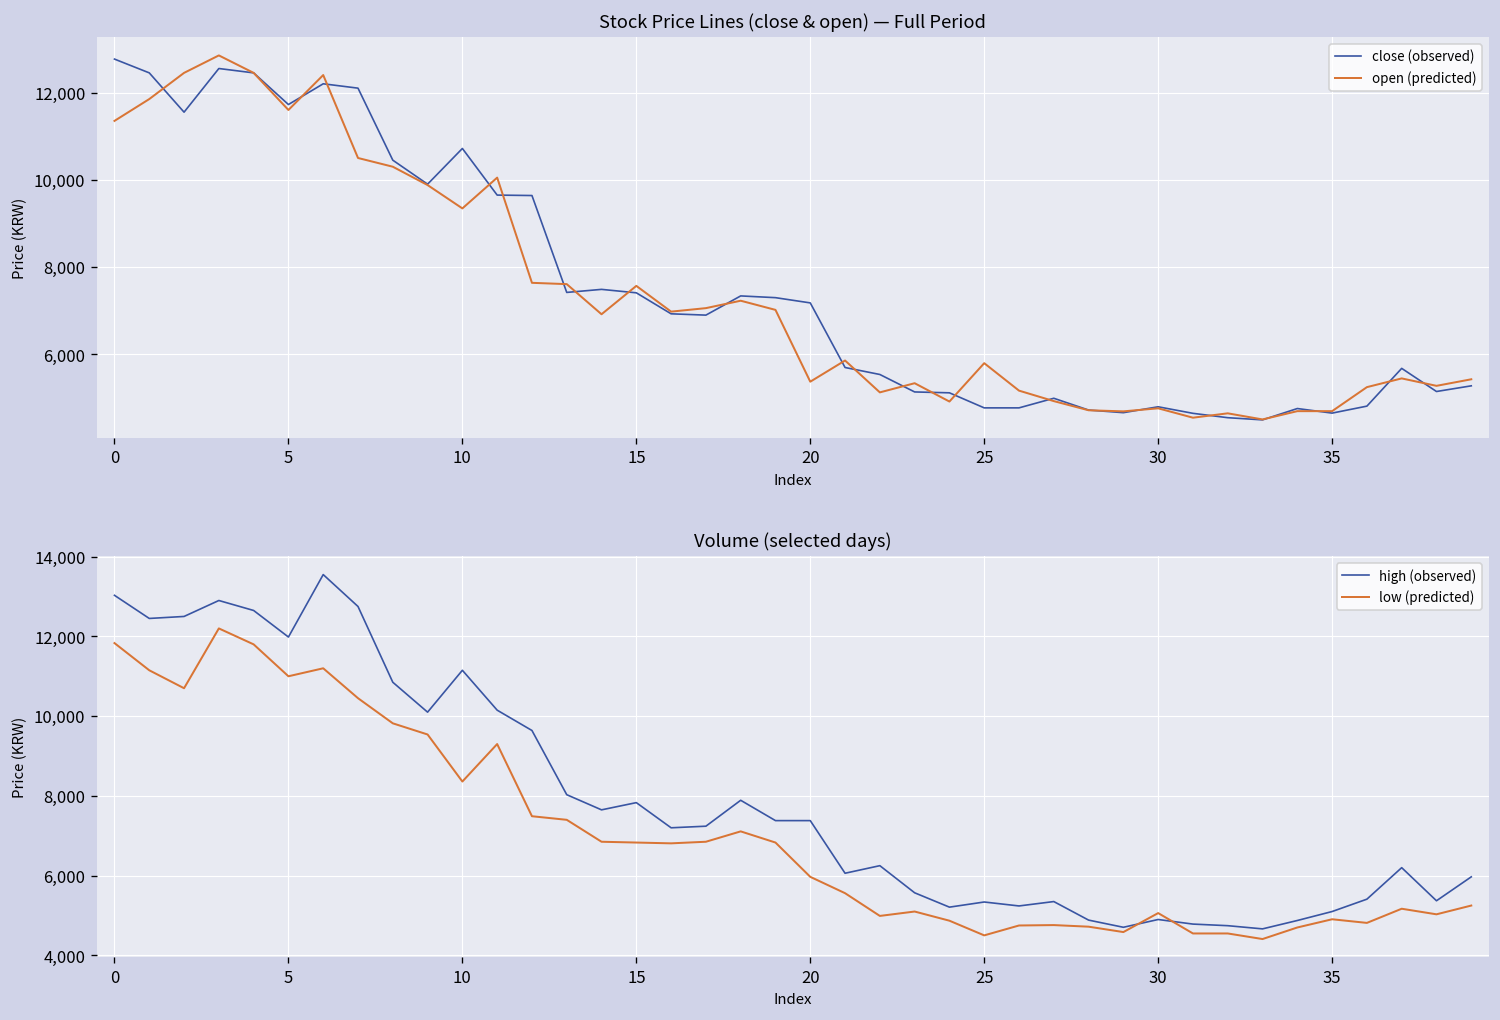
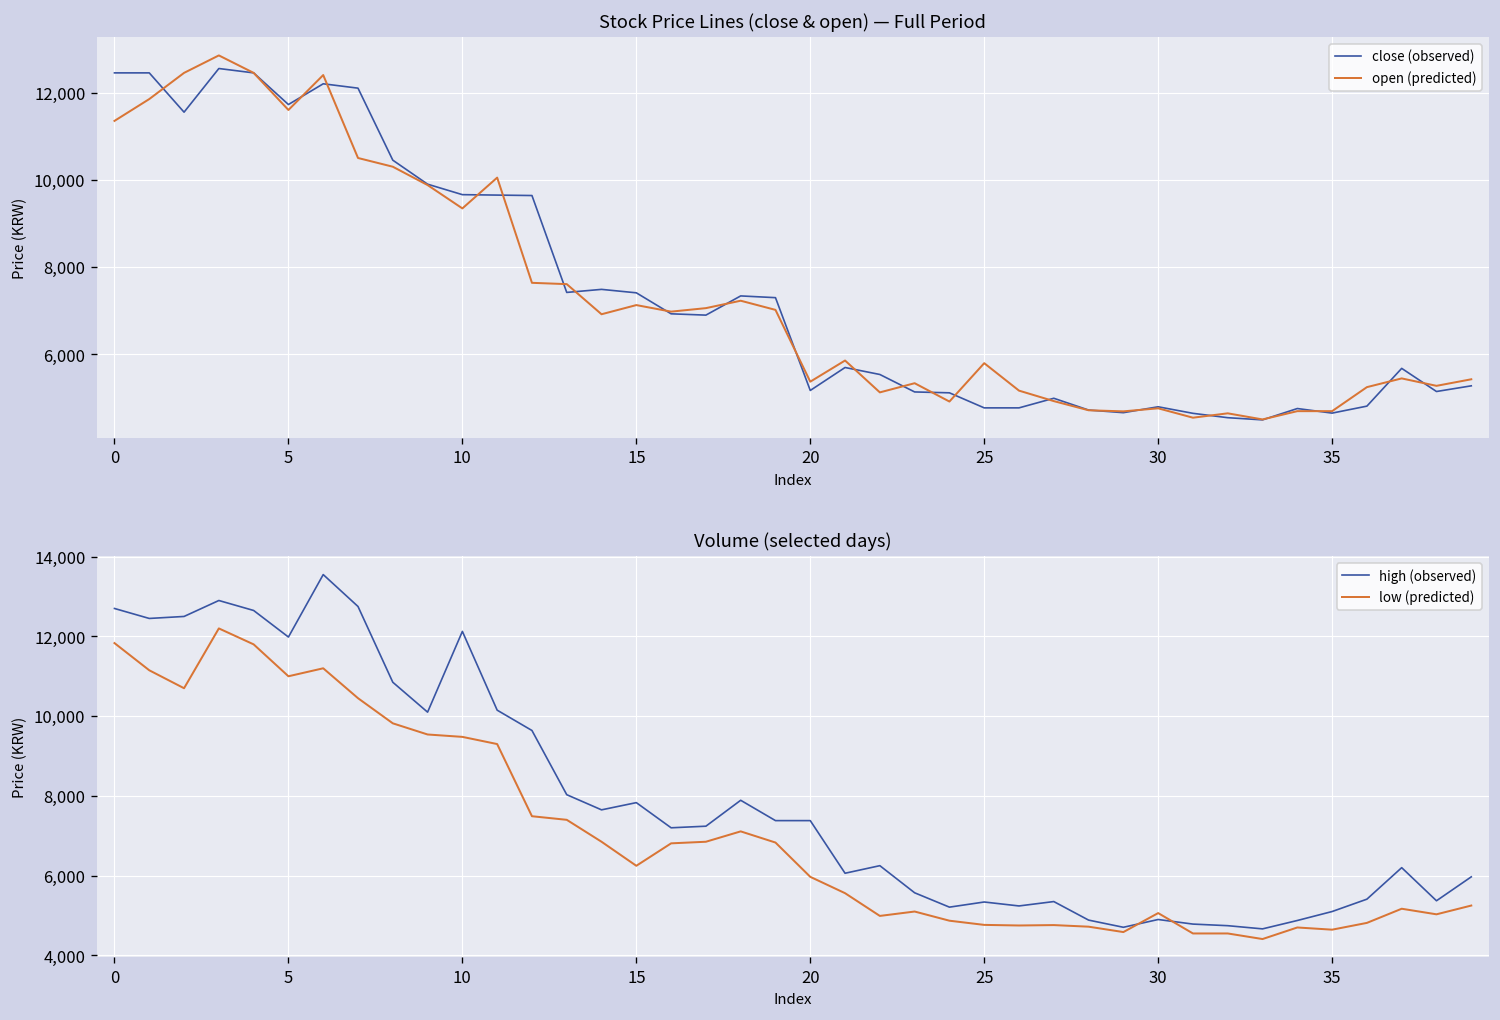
  {
    "Stock Price Lines (close & open) — Full Period": {
      "close (observed)": {
-       "0": "12,800",
+       "0": "12,500",
        "5": "11,700",
-       "10": "10,700",
+       "10": "9,700",
        "15": "7,400",
-       "20": "7,200",
+       "20": "5,200",
        "25": "4,800"
      },
      "open (predicted)": {
        "0": "11,400",
        "5": "11,600",
        "10": "9,300",
-       "15": "7,600",
+       "15": "7,100",
        "20": "5,400",
        "25": "5,800"
      }
    },
    "Volume (selected days)": {
      "high (observed)": {
-       "0": "13,000",
+       "0": "12,700",
        "5": "12,000",
-       "10": "11,200",
+       "10": "12,100",
        "15": "7,800",
        "20": "7,400",
        "25": "5,300",
        "30": "4,900",
        "35": "5,100"
      },
      "low (predicted)": {
        "0": "11,800",
        "5": "11,000",
-       "10": "8,400",
-       "15": "6,800",
+       "10": "9,500",
+       "15": "6,200",
        "20": "6,000",
-       "25": "4,500",
+       "25": "4,800",
        "30": "5,100",
-       "35": "4,900"
+       "35": "4,600"
      }
    }
  }
